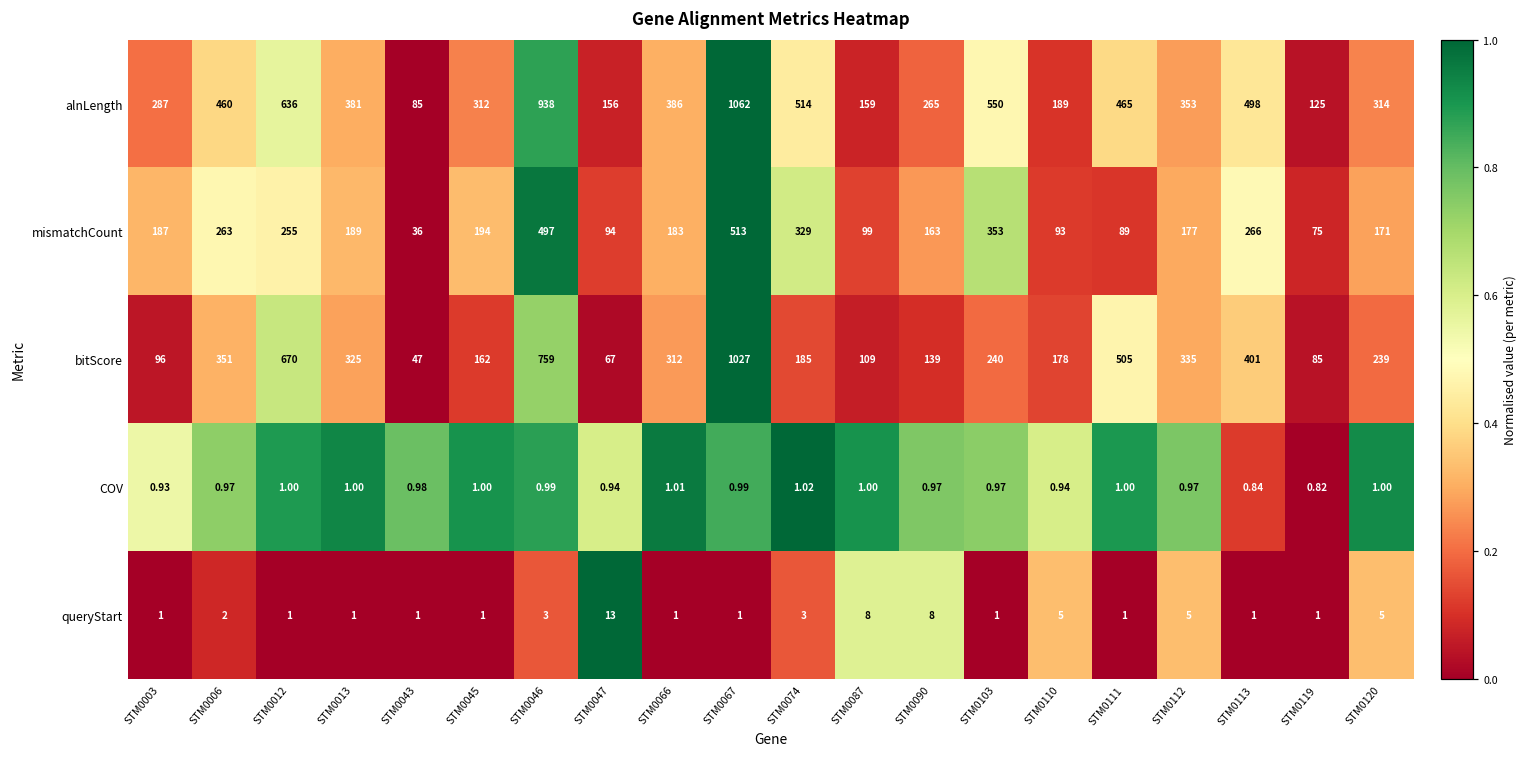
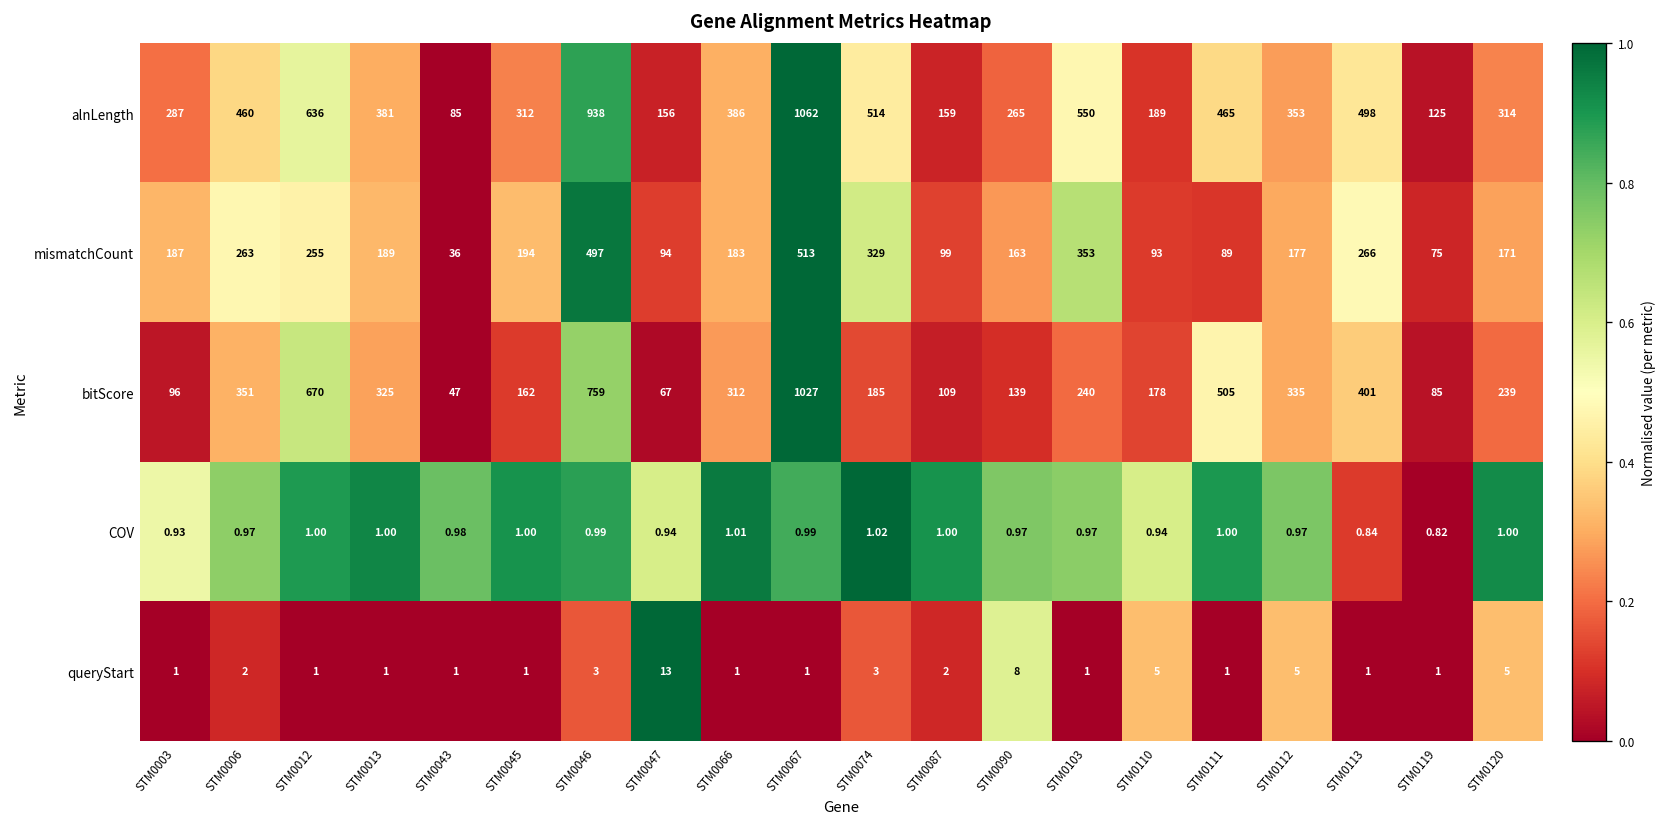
  {
    "alnLength": {
      "STM0003": 287,
      "STM0006": 460,
      "STM0012": 636,
      "STM0013": 381,
      "STM0043": 85,
      "STM0045": 312,
      "STM0046": 938,
      "STM0047": 156,
      "STM0066": 386,
      "STM0067": 1062,
      "STM0074": 514,
      "STM0087": 159,
      "STM0090": 265,
      "STM0103": 550,
      "STM0110": 189,
      "STM0111": 465,
      "STM0112": 353,
      "STM0113": 498,
      "STM0119": 125,
      "STM0120": 314
    },
    "mismatchCount": {
      "STM0003": 187,
      "STM0006": 263,
      "STM0012": 255,
      "STM0013": 189,
      "STM0043": 36,
      "STM0045": 194,
      "STM0046": 497,
      "STM0047": 94,
      "STM0066": 183,
      "STM0067": 513,
      "STM0074": 329,
      "STM0087": 99,
      "STM0090": 163,
      "STM0103": 353,
      "STM0110": 93,
      "STM0111": 89,
      "STM0112": 177,
      "STM0113": 266,
      "STM0119": 75,
      "STM0120": 171
    },
    "bitScore": {
      "STM0003": 96,
      "STM0006": 351,
      "STM0012": 670,
      "STM0013": 325,
      "STM0043": 47,
      "STM0045": 162,
      "STM0046": 759,
      "STM0047": 67,
      "STM0066": 312,
      "STM0067": 1027,
      "STM0074": 185,
      "STM0087": 109,
      "STM0090": 139,
      "STM0103": 240,
      "STM0110": 178,
      "STM0111": 505,
      "STM0112": 335,
      "STM0113": 401,
      "STM0119": 85,
      "STM0120": 239
    },
    "COV": {
      "STM0003": 0.93,
      "STM0006": 0.97,
      "STM0012": 1.00,
      "STM0013": 1.00,
      "STM0043": 0.98,
      "STM0045": 1.00,
      "STM0046": 0.99,
      "STM0047": 0.94,
      "STM0066": 1.01,
      "STM0067": 0.99,
      "STM0074": 1.02,
      "STM0087": 1.00,
      "STM0090": 0.97,
      "STM0103": 0.97,
      "STM0110": 0.94,
      "STM0111": 1.00,
      "STM0112": 0.97,
      "STM0113": 0.84,
      "STM0119": 0.82,
      "STM0120": 1.00
    },
    "queryStart": {
      "STM0003": 1,
      "STM0006": 2,
      "STM0012": 1,
      "STM0013": 1,
      "STM0043": 1,
      "STM0045": 1,
      "STM0046": 3,
      "STM0047": 13,
      "STM0066": 1,
      "STM0067": 1,
      "STM0074": 3,
-     "STM0087": 8,
+     "STM0087": 2,
      "STM0090": 8,
      "STM0103": 1,
      "STM0110": 5,
      "STM0111": 1,
      "STM0112": 5,
      "STM0113": 1,
      "STM0119": 1,
      "STM0120": 5
    }
  }
